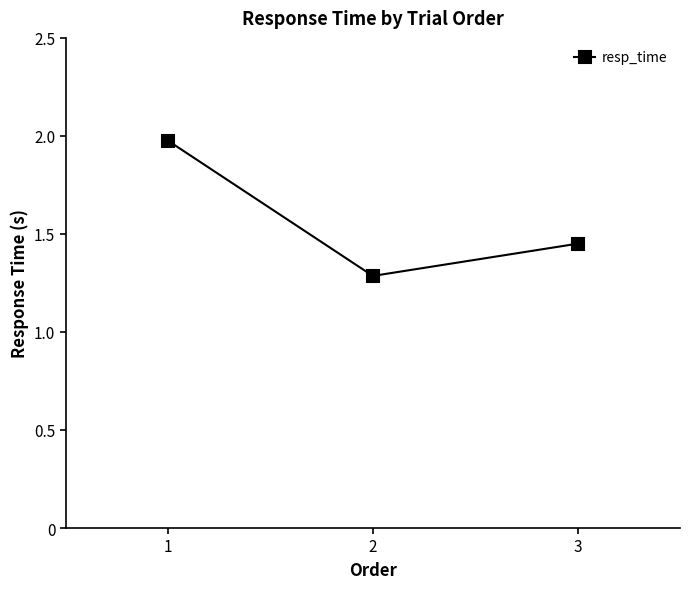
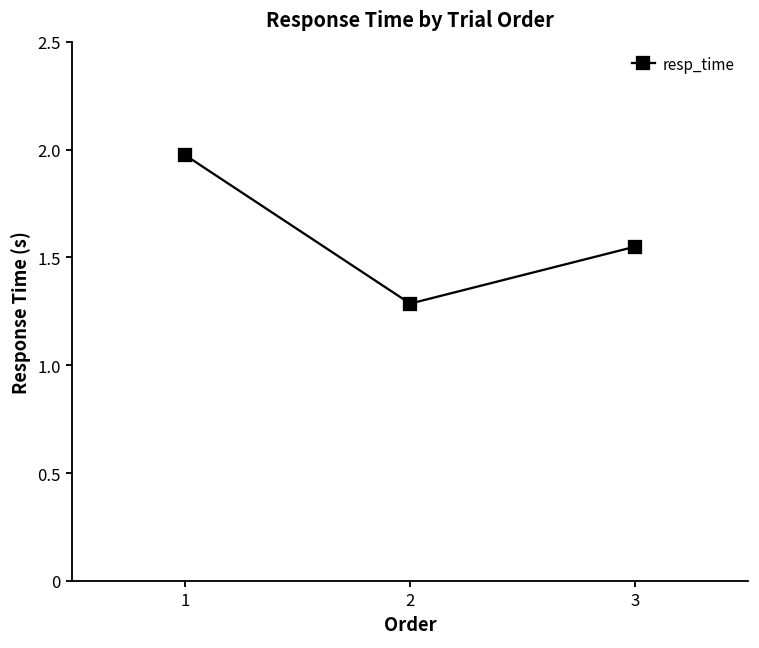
  {
    "1": 1.98,
    "2": 1.29,
-   "3": 1.45
+   "3": 1.55
  }
